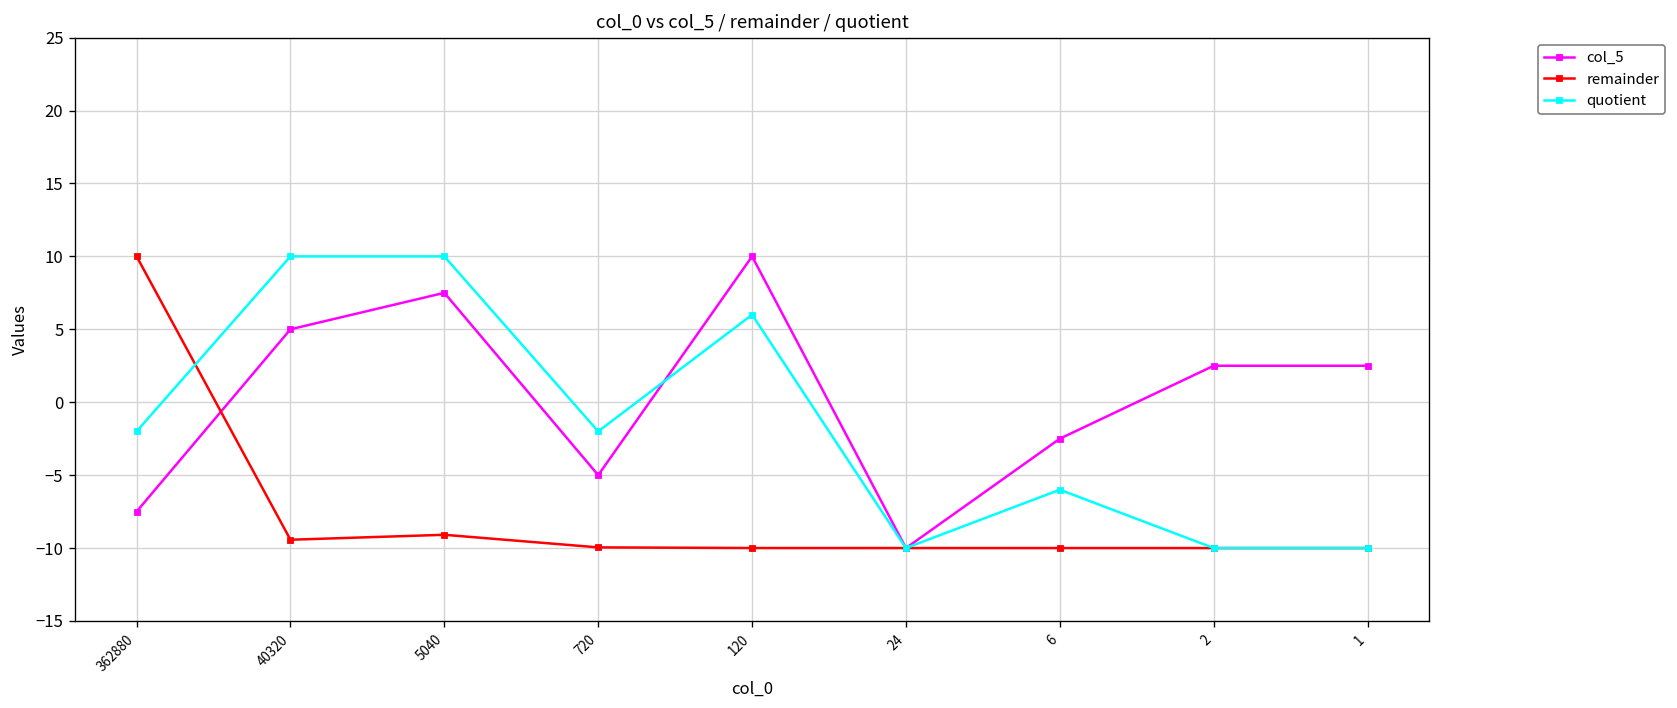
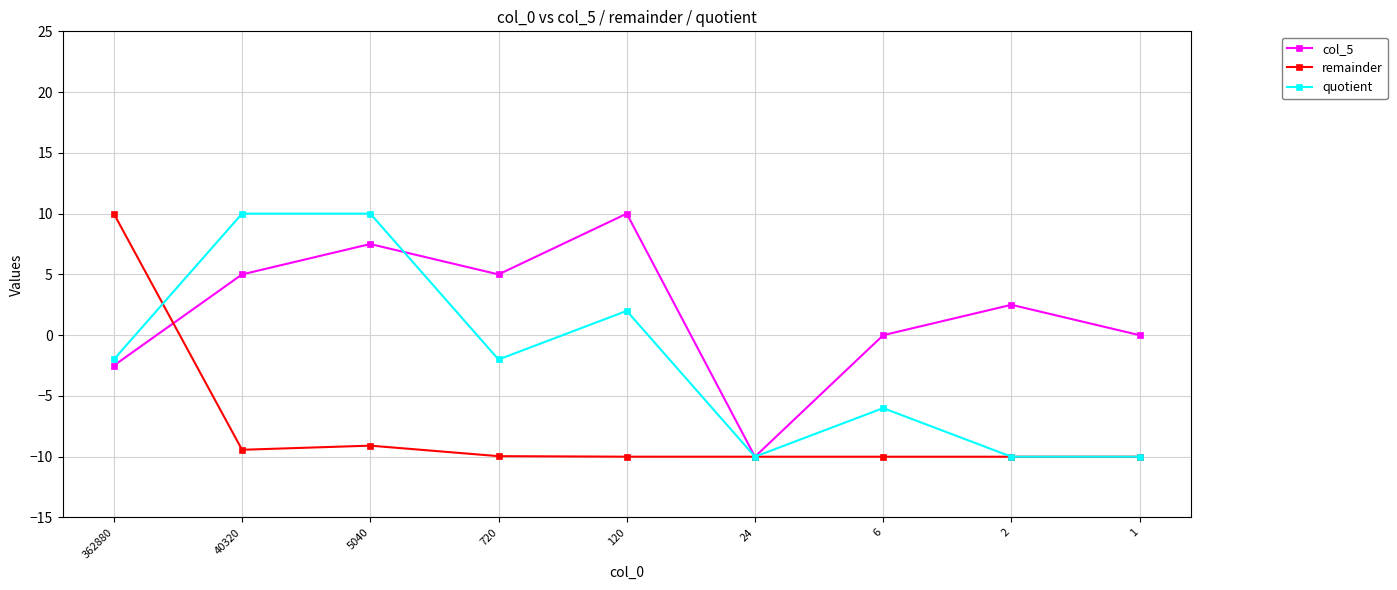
  {
    "col_5": {
-     "362880": -7.5,
+     "362880": -2.5,
      "40320": 5.0,
      "5040": 7.5,
-     "720": -5.0,
+     "720": 5.0,
      "120": 10.0,
-     "6": -2.5,
+     "6": 0.0,
      "2": 2.5,
-     "1": 2.5
+     "1": 0.0
    },
    "remainder": {
      "362880": 10.0,
      "40320": -9.4,
      "5040": -9.1,
      "720": -10.0,
      "120": -10.0,
      "6": -10.0
    },
    "quotient": {
      "362880": -2.0,
      "40320": 10.0,
      "5040": 10.0,
      "720": -2.0,
-     "120": 6.0,
+     "120": 2.0,
      "6": -6.0
    }
  }
